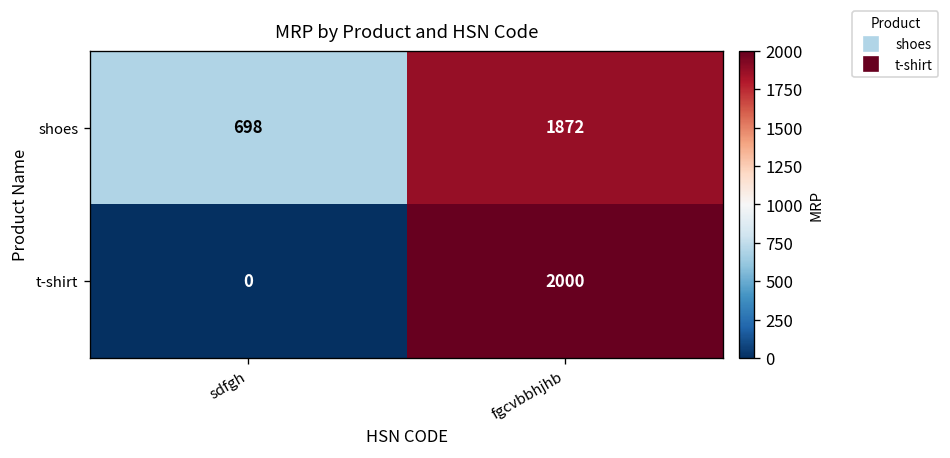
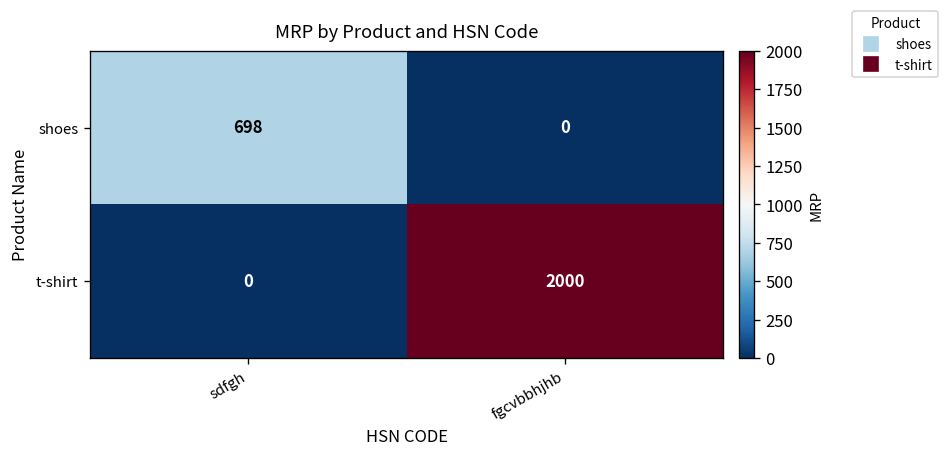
  {
    "shoes": {
      "sdfgh": 698,
-     "fgcvbbhjhb": 1872
+     "fgcvbbhjhb": 0
    },
    "t-shirt": {
      "sdfgh": 0,
      "fgcvbbhjhb": 2000
    }
  }
